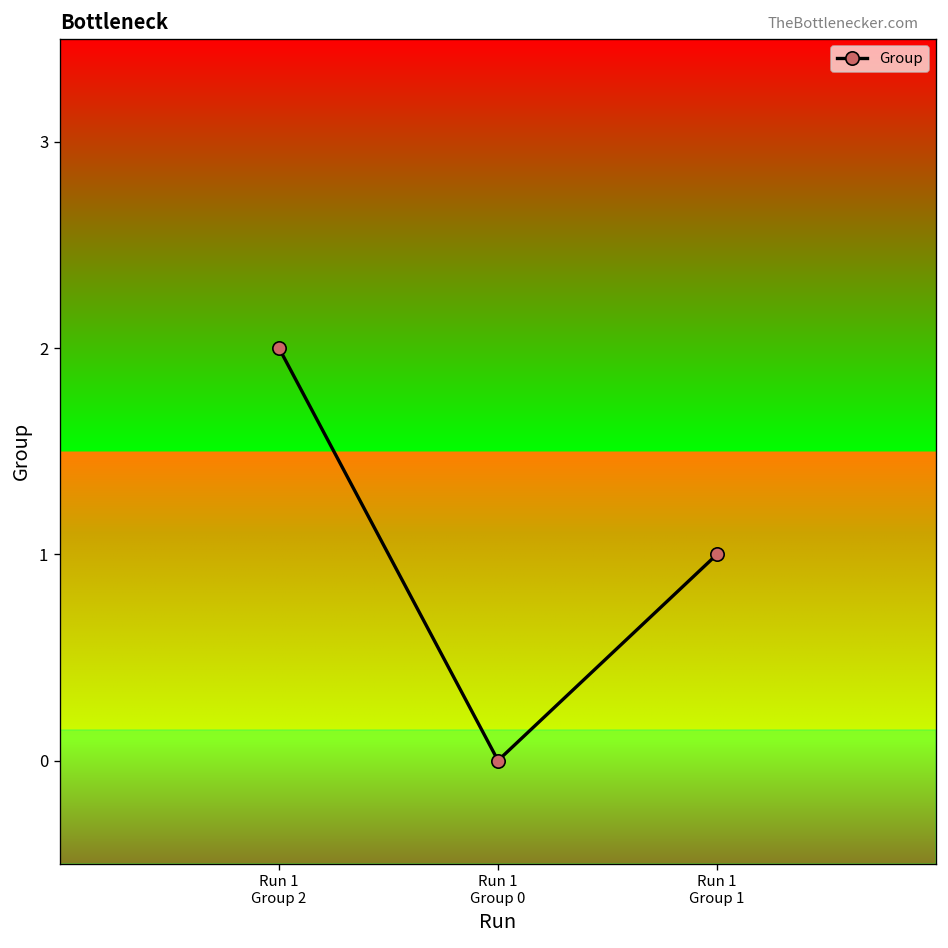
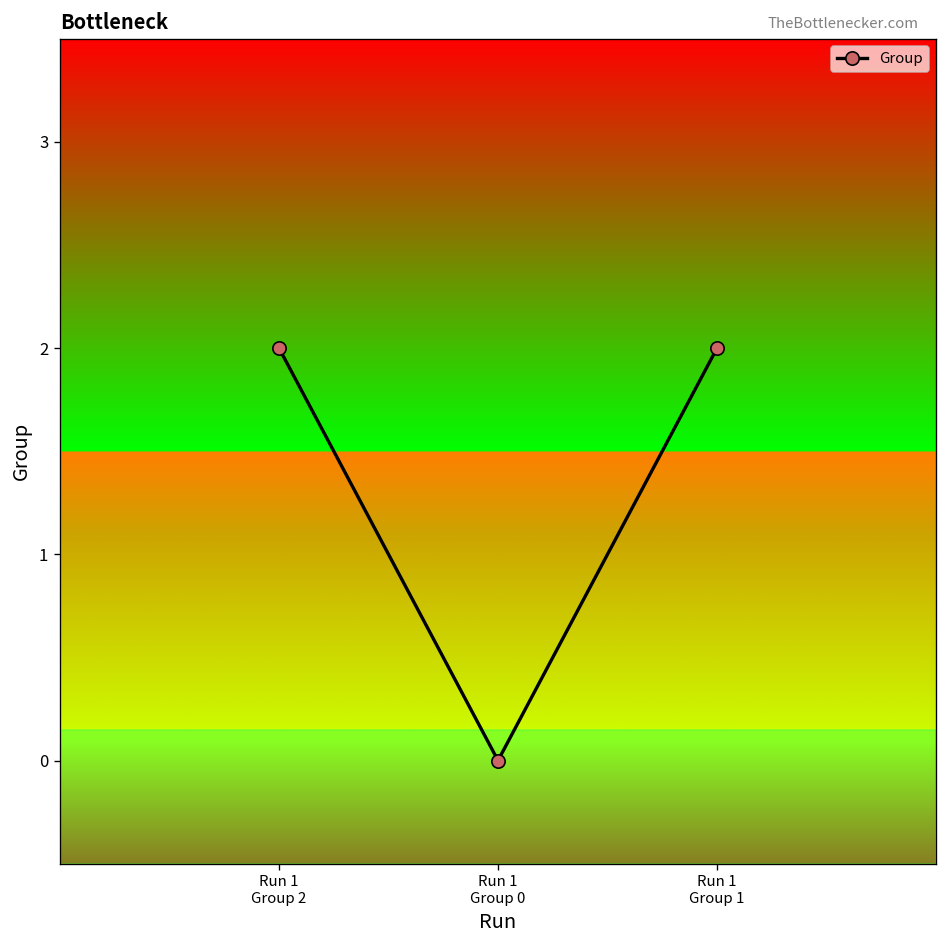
  {
    "Run 1 Group 2": 2,
-   "Run 1 Group 1": 1
+   "Run 1 Group 1": 2
  }
